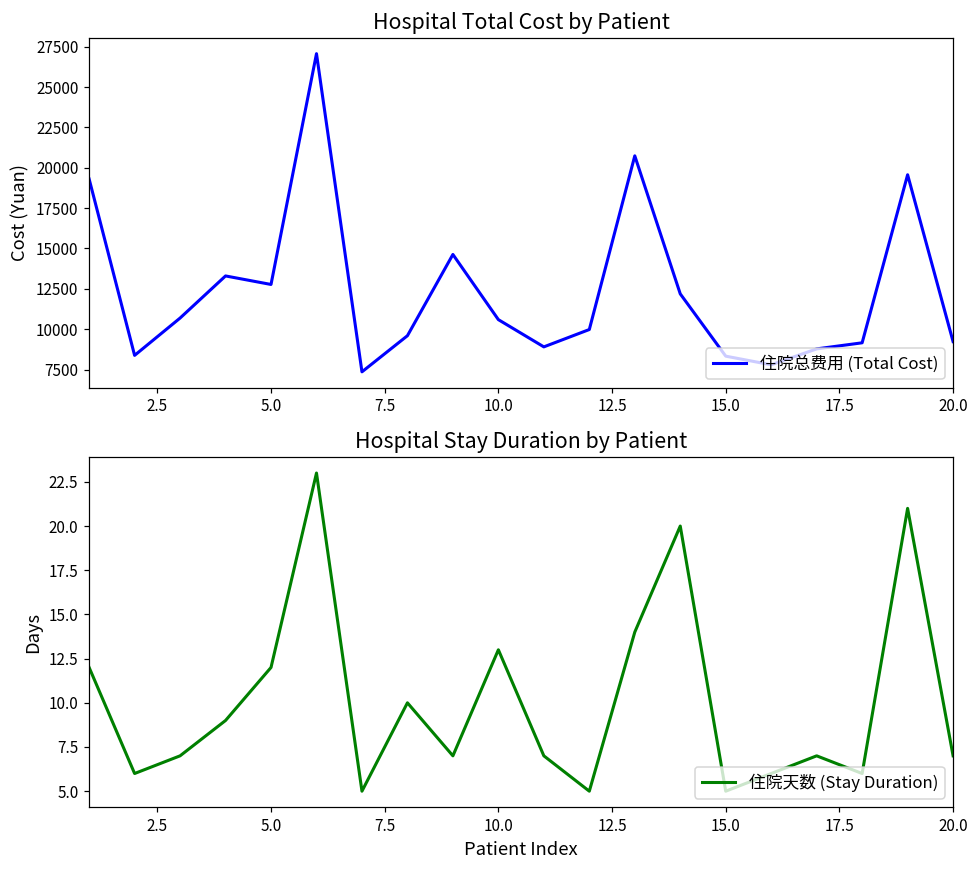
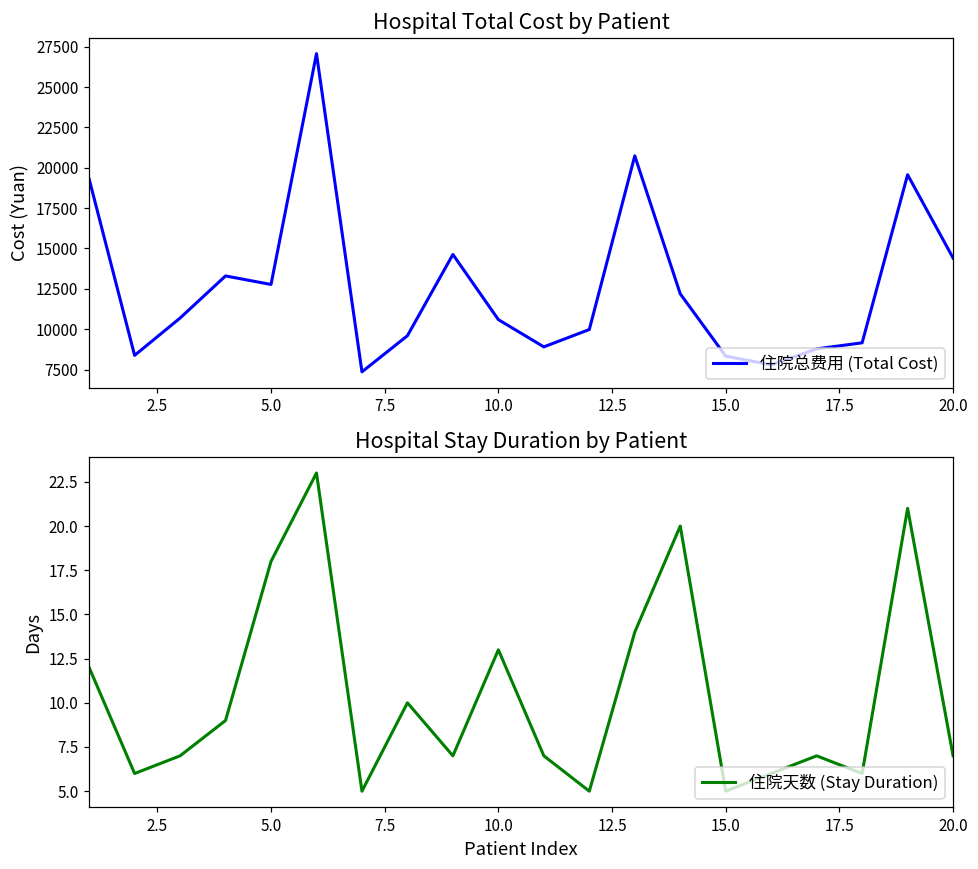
  {
    "Hospital Total Cost by Patient": {
      "5.0": 12800,
      "10.0": 10600,
-     "20.0": 9200
+     "20.0": 14400
    },
    "Hospital Stay Duration by Patient": {
-     "5.0": 12,
+     "5.0": 18,
      "10.0": 13,
      "20.0": 7
    }
  }
